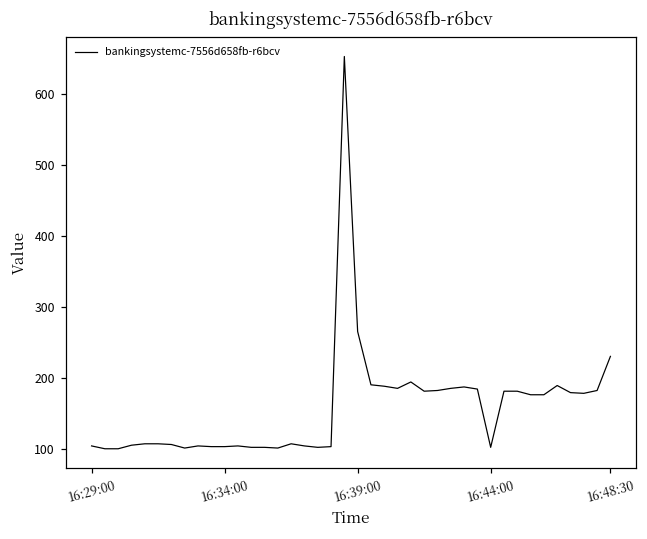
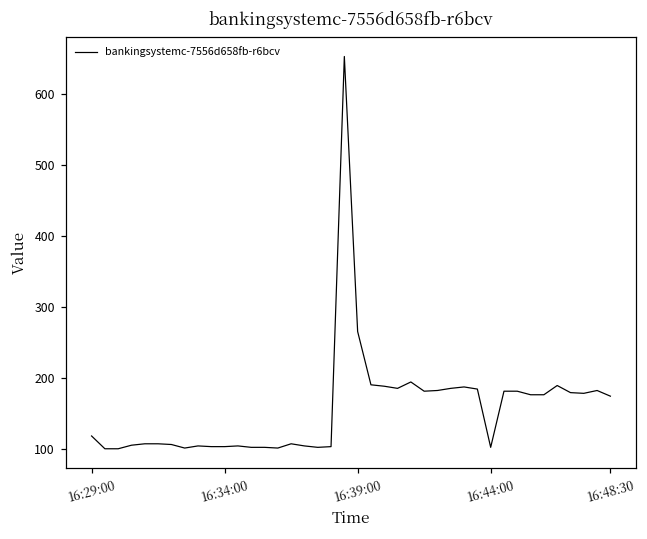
  {
-   "16:29:00": 110,
+   "16:29:00": 120,
    "16:34:00": 100,
    "16:39:00": 270,
    "16:44:00": 100,
-   "16:48:30": 230
+   "16:48:30": 180
  }
